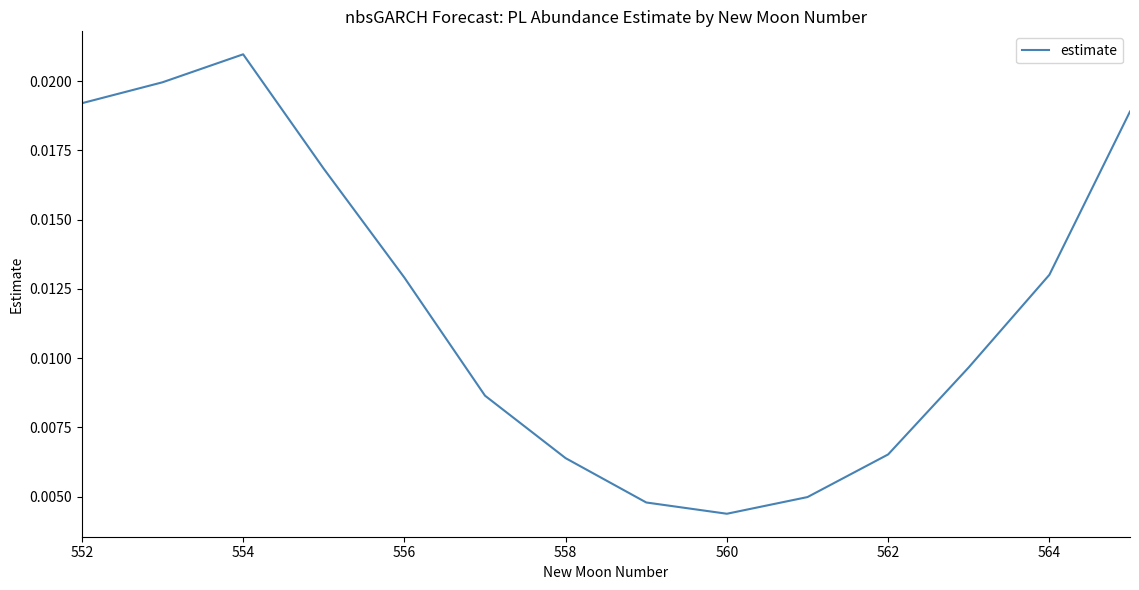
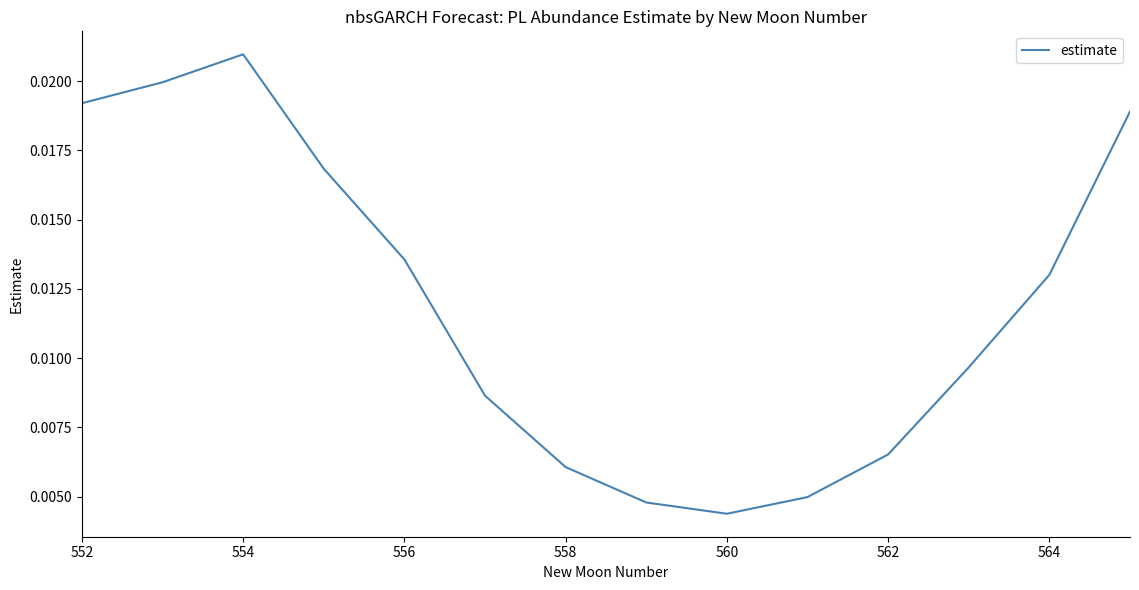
  {
    "552": 0.0192,
    "554": 0.0210,
-   "556": 0.0129,
-   "558": 0.0064,
+   "556": 0.0136,
+   "558": 0.0061,
    "560": 0.0044,
    "562": 0.0065,
    "564": 0.0130
  }
